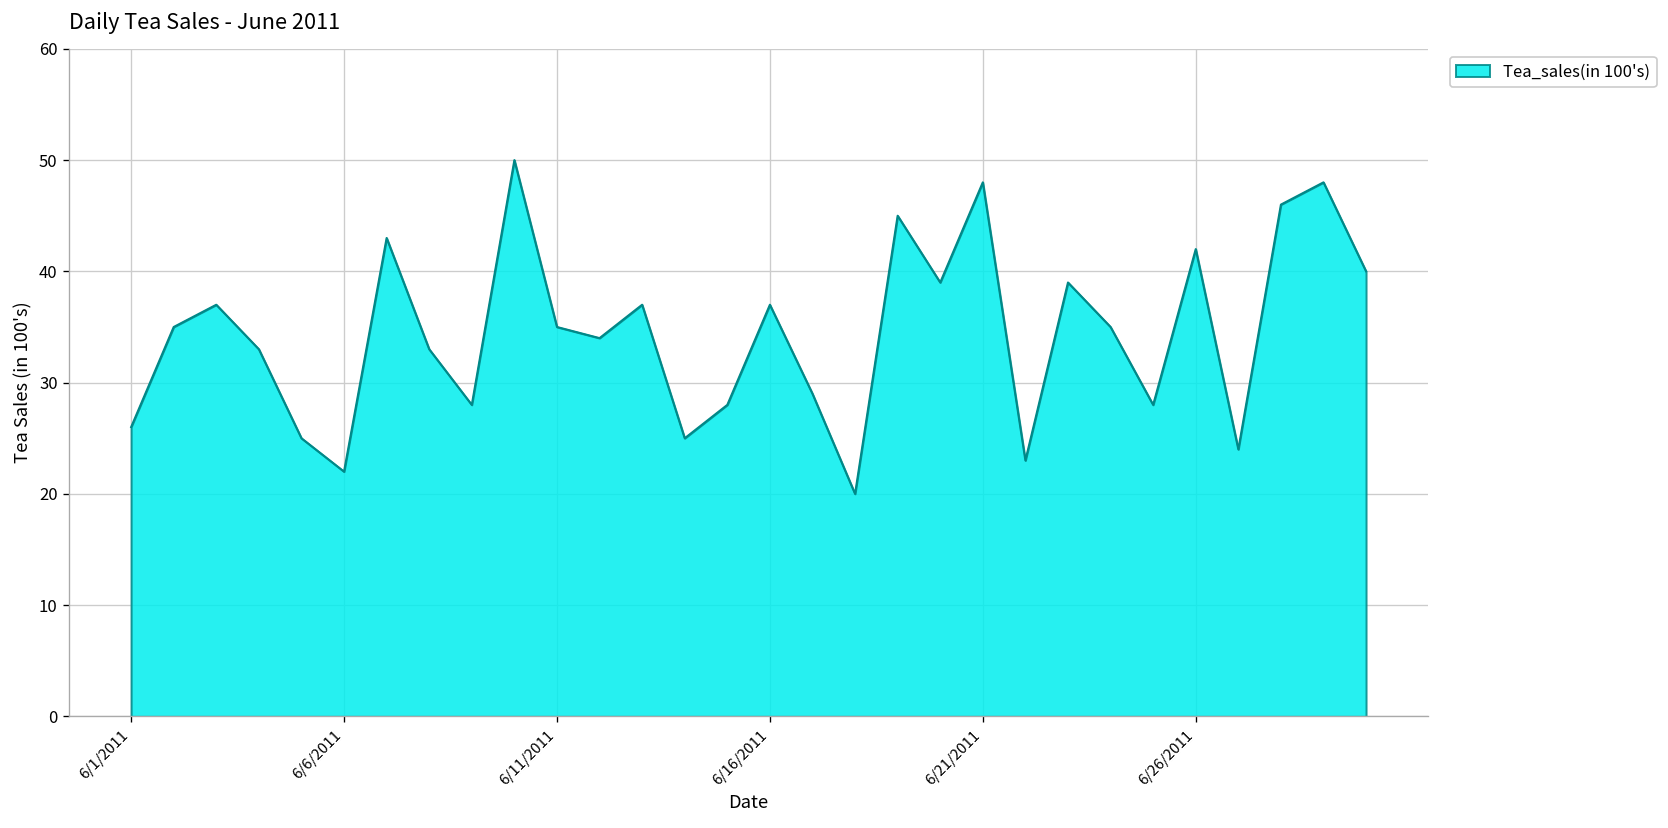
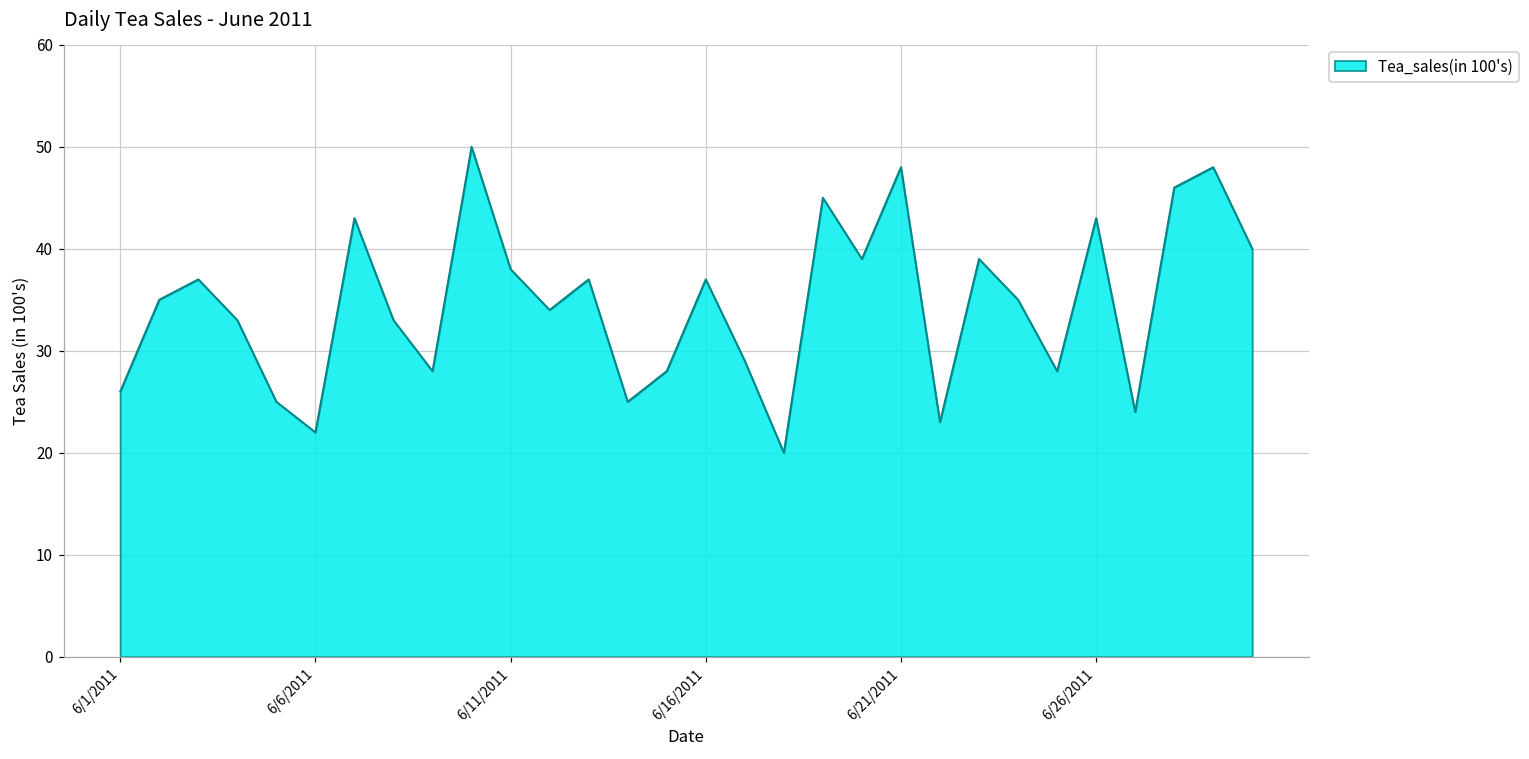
  {
    "6/1/2011": 26,
    "6/6/2011": 22,
-   "6/11/2011": 35,
+   "6/11/2011": 38,
    "6/16/2011": 37,
    "6/21/2011": 48,
-   "6/26/2011": 42
+   "6/26/2011": 43
  }
